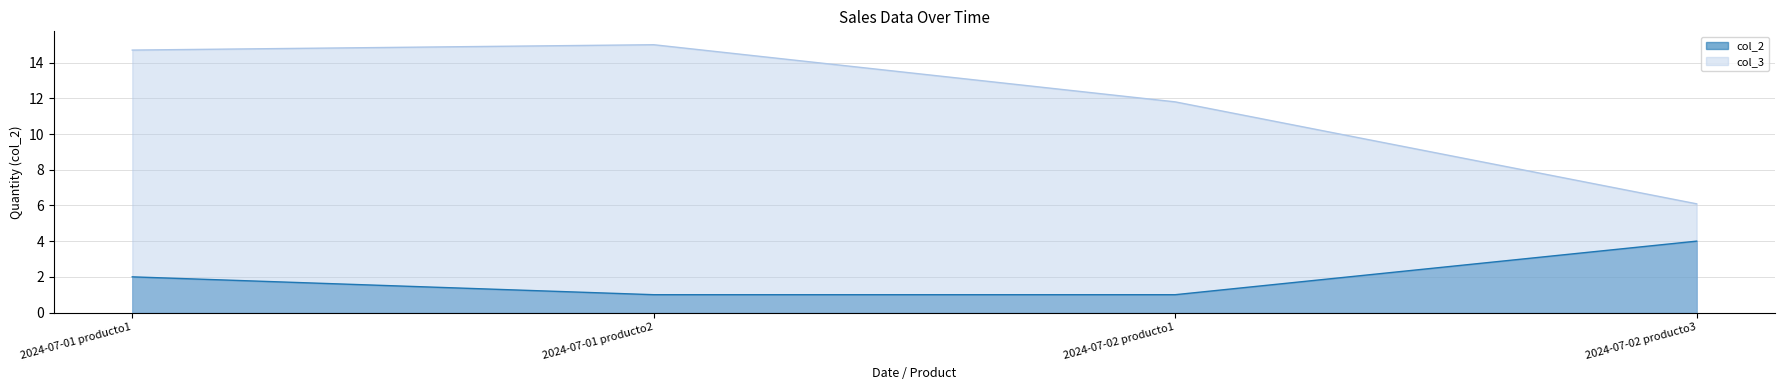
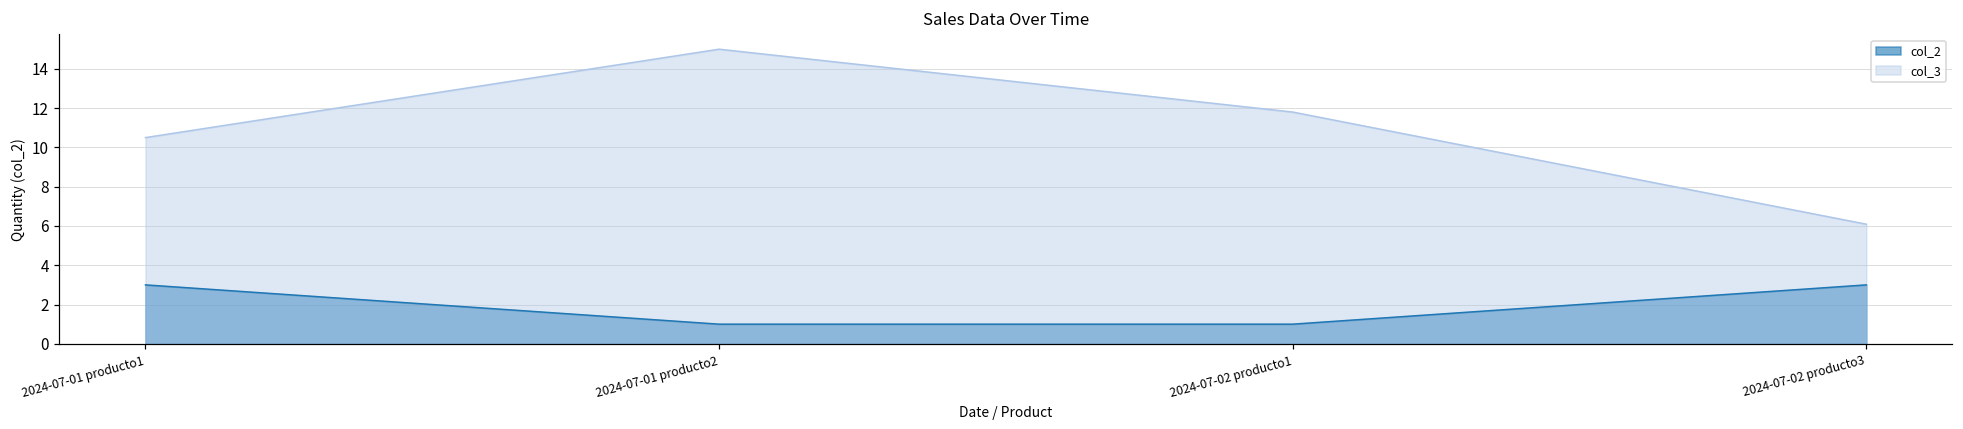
  {
    "col_2": {
-     "2024-07-01 producto1": 2,
+     "2024-07-01 producto1": 3,
      "2024-07-01 producto2": 1,
      "2024-07-02 producto1": 1,
-     "2024-07-02 producto3": 4
+     "2024-07-02 producto3": 3
    },
    "col_3": {
-     "2024-07-01 producto1": 14.7,
+     "2024-07-01 producto1": 10.5,
      "2024-07-01 producto2": 15.0,
      "2024-07-02 producto1": 11.8,
      "2024-07-02 producto3": 6.1
    }
  }
